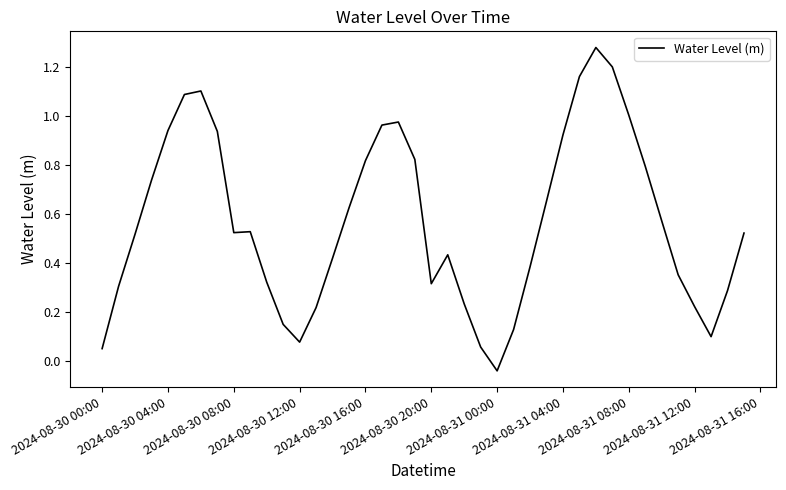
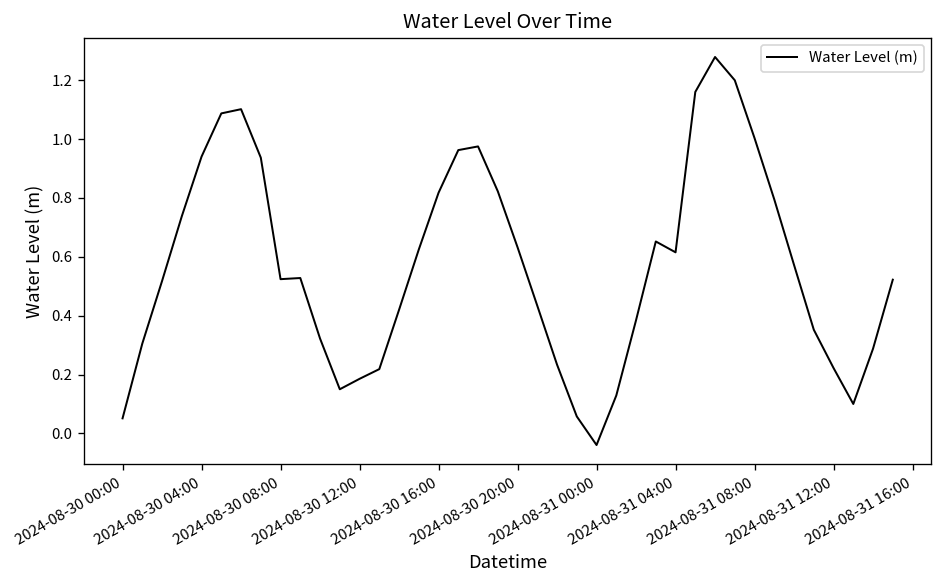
  {
    "2024-08-30 00:00": 0.05,
    "2024-08-30 04:00": 0.94,
    "2024-08-30 08:00": 0.52,
-   "2024-08-30 12:00": 0.08,
+   "2024-08-30 12:00": 0.19,
    "2024-08-30 16:00": 0.82,
-   "2024-08-30 20:00": 0.32,
+   "2024-08-30 20:00": 0.63,
    "2024-08-31 00:00": -0.04,
-   "2024-08-31 04:00": 0.92,
+   "2024-08-31 04:00": 0.62,
    "2024-08-31 08:00": 1.00,
    "2024-08-31 12:00": 0.22
  }
